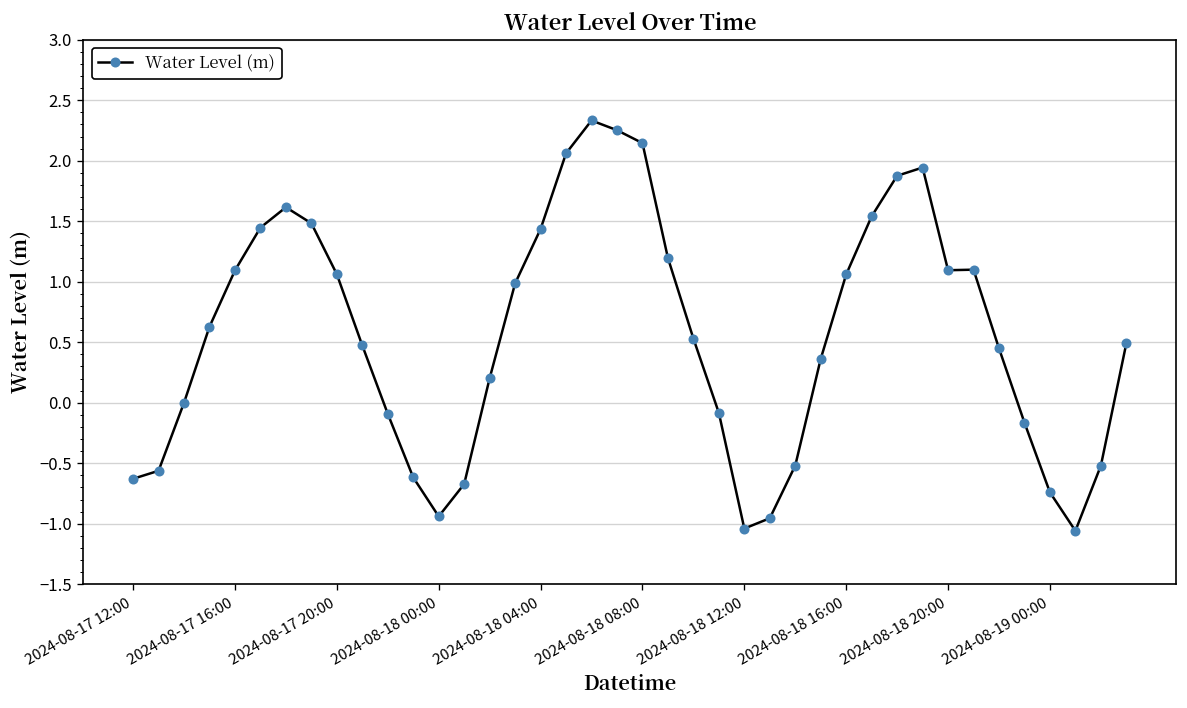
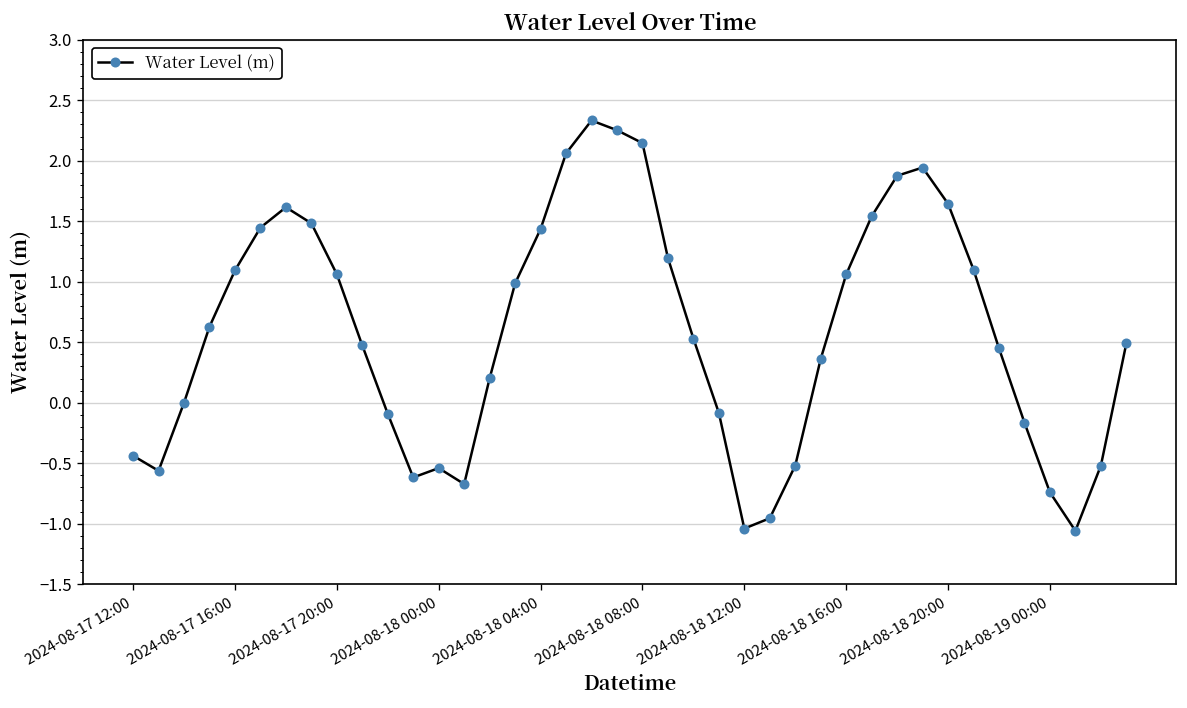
  {
-   "2024-08-17 12:00": -0.63,
+   "2024-08-17 12:00": -0.44,
    "2024-08-17 16:00": 1.09,
    "2024-08-17 20:00": 1.06,
-   "2024-08-18 00:00": -0.94,
+   "2024-08-18 00:00": -0.54,
    "2024-08-18 04:00": 1.44,
    "2024-08-18 08:00": 2.15,
    "2024-08-18 12:00": -1.04,
    "2024-08-18 16:00": 1.06,
-   "2024-08-18 20:00": 1.10,
+   "2024-08-18 20:00": 1.64,
    "2024-08-19 00:00": -0.74
  }
